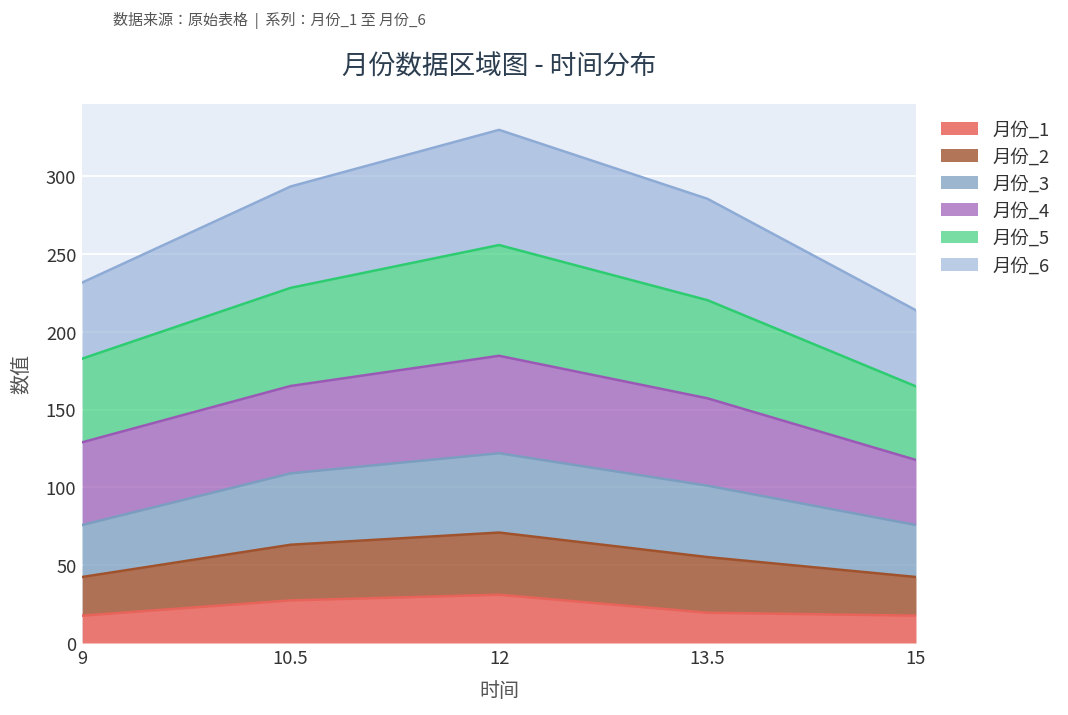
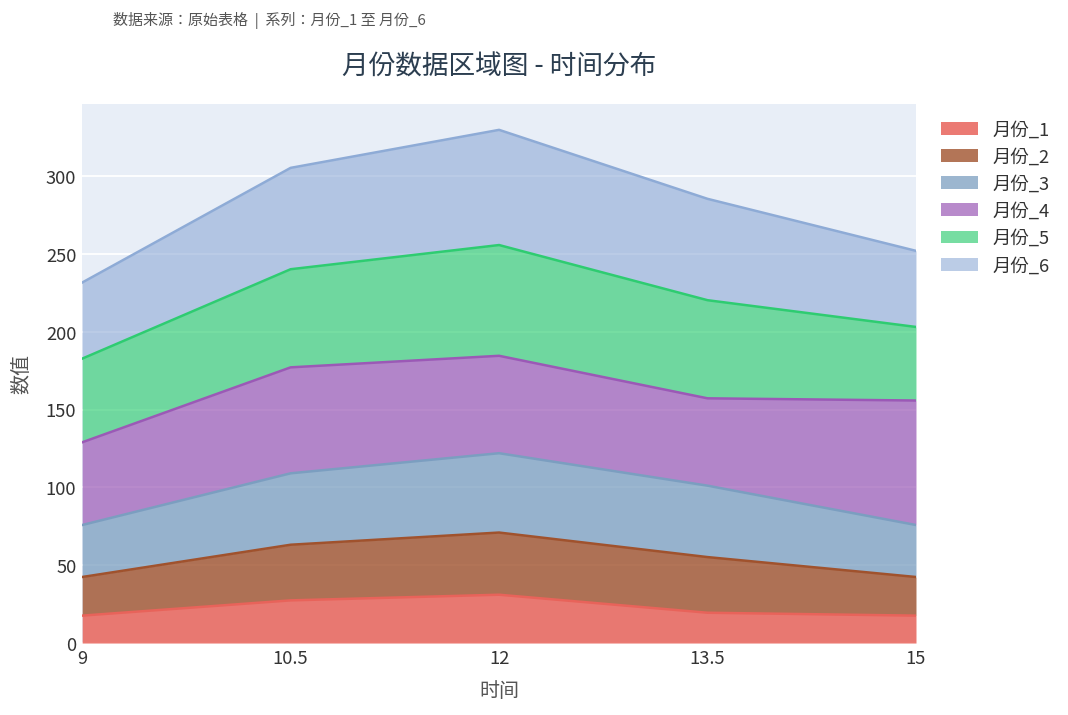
  {
    "月份_1": {
      "9": 18,
      "10.5": 27,
      "12": 31,
      "13.5": 19,
      "15": 18
    },
    "月份_2": {
      "9": 25,
      "10.5": 36,
      "12": 40,
      "13.5": 36,
      "15": 25
    },
    "月份_4": {
      "9": 53,
-     "10.5": 56,
+     "10.5": 68,
      "12": 63,
      "13.5": 56,
-     "15": 42
+     "15": 80
    },
    "月份_5": {
      "9": 54,
      "10.5": 63,
      "12": 71,
      "13.5": 63,
      "15": 47
    }
  }
